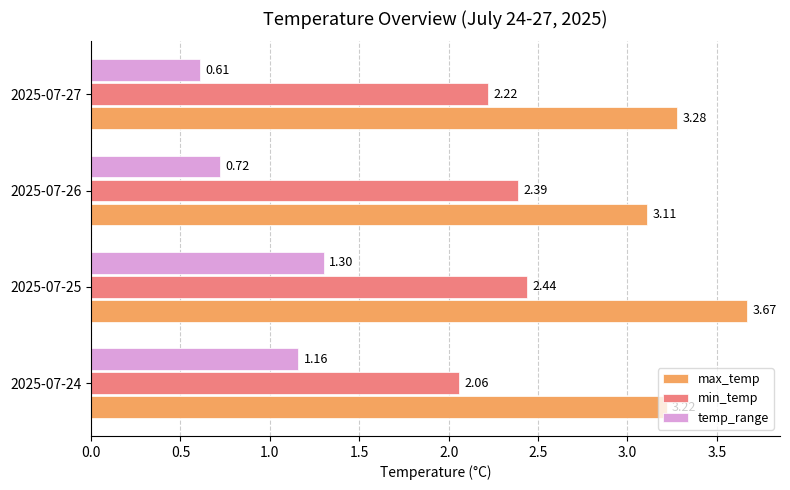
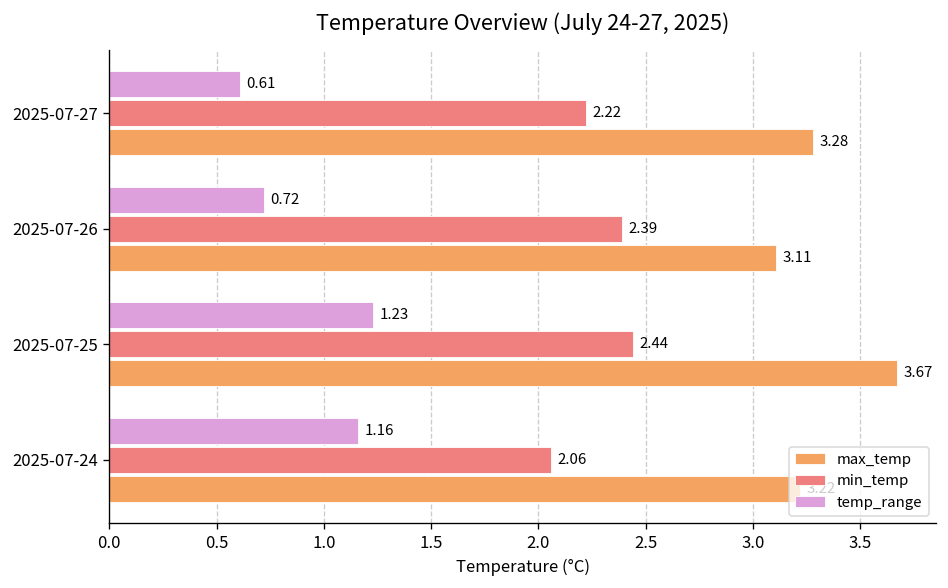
  {
    "temp_range": {
      "2025-07-27": 0.61,
      "2025-07-26": 0.72,
-     "2025-07-25": 1.30,
+     "2025-07-25": 1.23,
      "2025-07-24": 1.16
    }
  }
